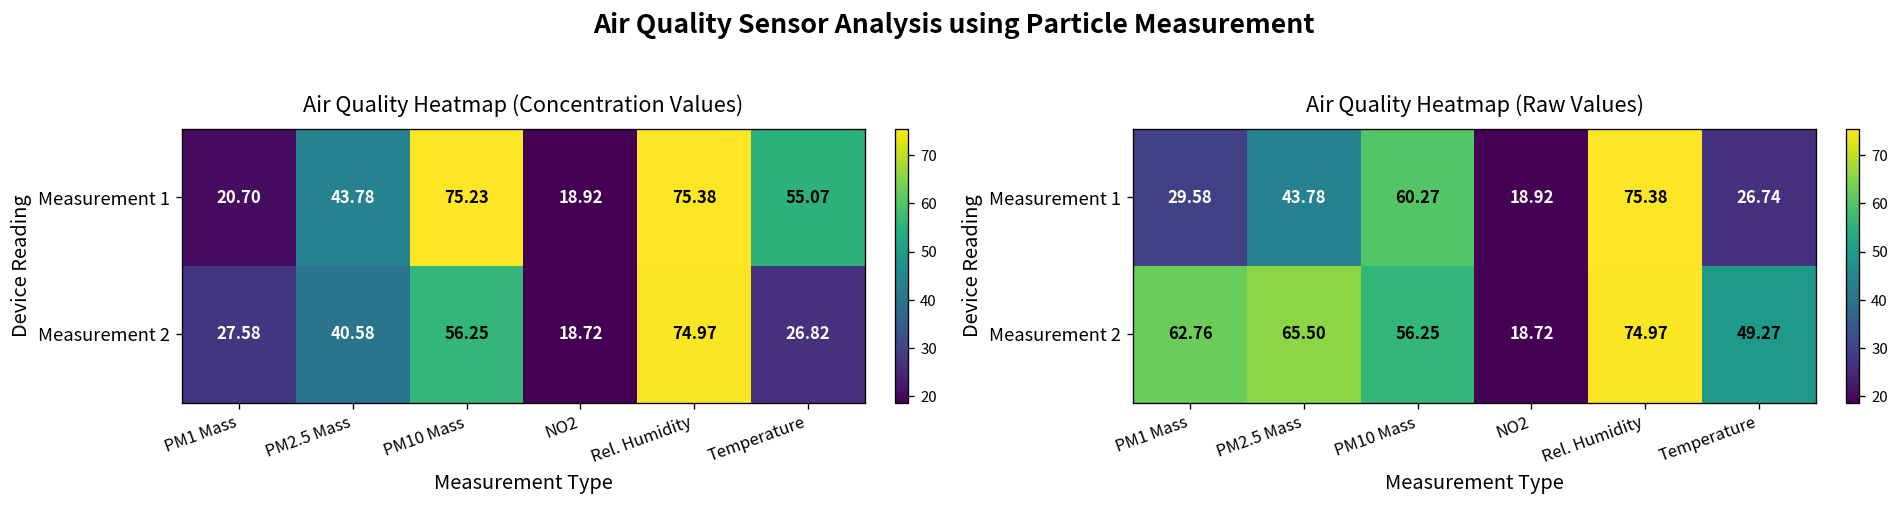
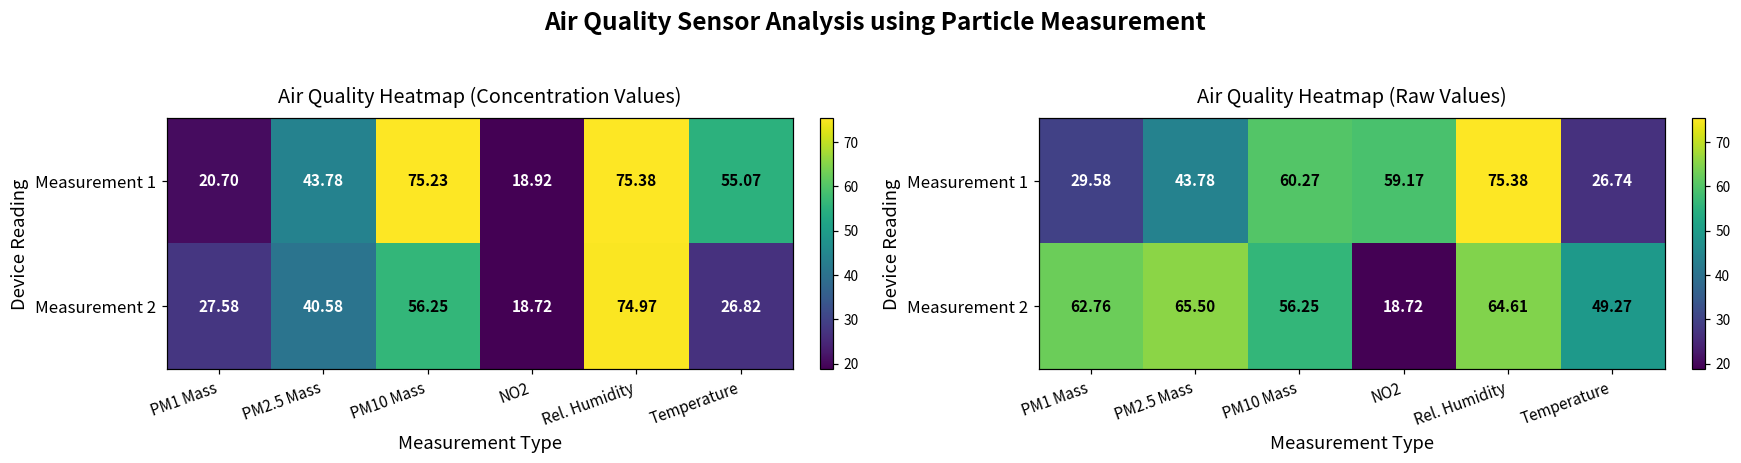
  {
    "Air Quality Heatmap (Concentration Values)": {
      "Measurement 1": {
        "PM1 Mass": 20.70,
        "PM2.5 Mass": 43.78,
        "PM10 Mass": 75.23,
        "NO2": 18.92,
        "Rel. Humidity": 75.38,
        "Temperature": 55.07
      },
      "Measurement 2": {
        "PM1 Mass": 27.58,
        "PM2.5 Mass": 40.58,
        "PM10 Mass": 56.25,
        "NO2": 18.72,
        "Rel. Humidity": 74.97,
        "Temperature": 26.82
      }
    },
    "Air Quality Heatmap (Raw Values)": {
      "Measurement 1": {
        "PM1 Mass": 29.58,
        "PM2.5 Mass": 43.78,
        "PM10 Mass": 60.27,
-       "NO2": 18.92,
+       "NO2": 59.17,
        "Rel. Humidity": 75.38,
        "Temperature": 26.74
      },
      "Measurement 2": {
        "PM1 Mass": 62.76,
        "PM2.5 Mass": 65.50,
        "PM10 Mass": 56.25,
        "NO2": 18.72,
-       "Rel. Humidity": 74.97,
+       "Rel. Humidity": 64.61,
        "Temperature": 49.27
      }
    }
  }
